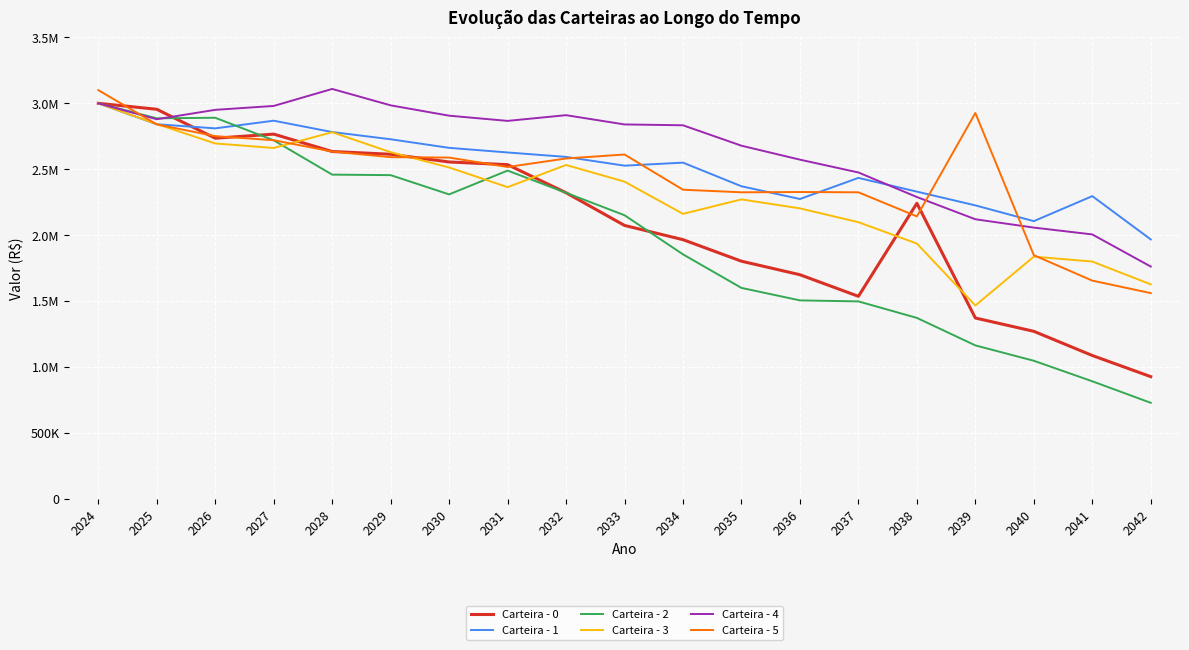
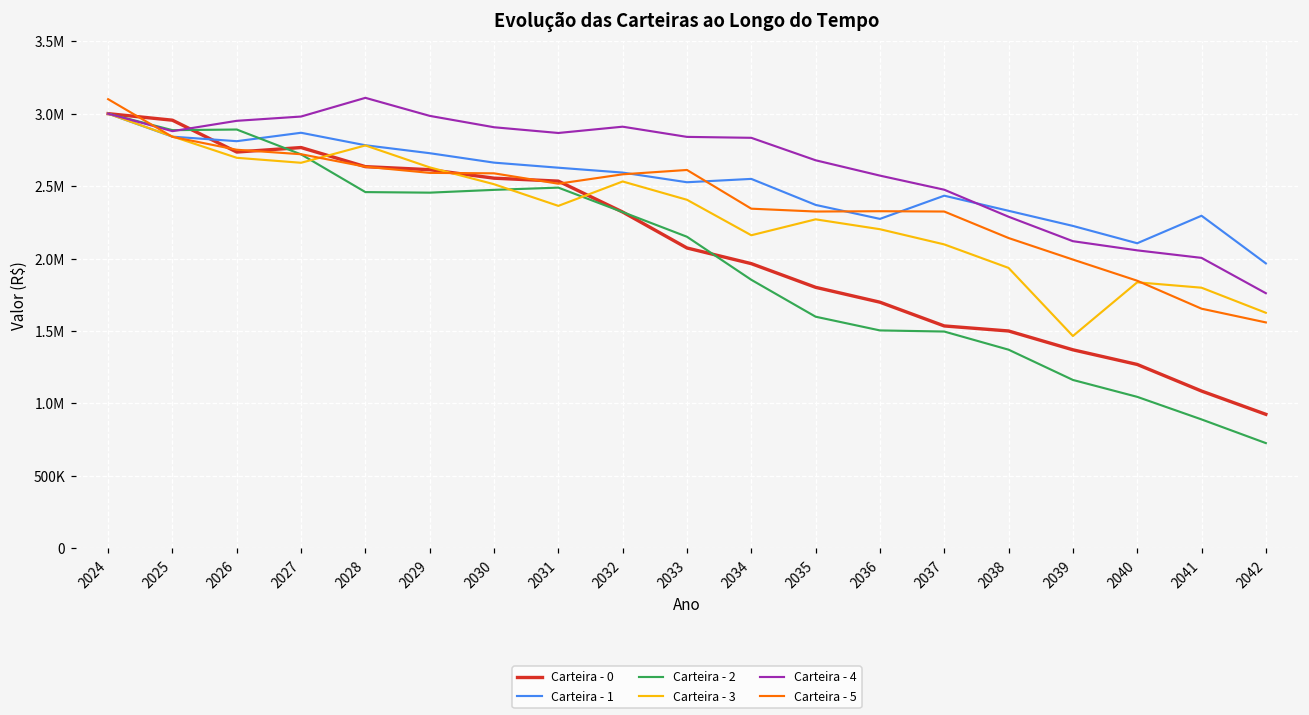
  {
    "Carteira - 0": {
      "2025": 2950000,
      "2027": 2770000,
      "2030": 2550000,
      "2033": 2070000,
      "2034": 1970000,
      "2035": 1800000,
      "2036": 1700000,
      "2037": 1540000,
-     "2038": 2240000,
+     "2038": 1500000,
      "2039": 1370000,
      "2040": 1270000,
      "2041": 1090000,
      "2042": 930000
    },
    "Carteira - 1": {
      "2026": 2810000,
      "2027": 2870000,
      "2029": 2730000,
      "2030": 2660000,
      "2031": 2630000,
      "2033": 2530000,
      "2034": 2550000,
      "2035": 2370000,
      "2036": 2270000,
      "2037": 2430000,
      "2038": 2330000,
      "2039": 2230000,
      "2040": 2110000,
      "2041": 2300000,
      "2042": 1970000
    },
    "Carteira - 2": {
      "2026": 2890000,
      "2028": 2460000,
      "2029": 2450000,
-     "2030": 2310000,
+     "2030": 2470000,
      "2031": 2490000,
      "2033": 2150000,
      "2034": 1850000,
      "2035": 1600000,
      "2036": 1500000,
      "2037": 1500000,
      "2038": 1370000,
      "2039": 1160000,
      "2040": 1050000,
      "2041": 890000,
      "2042": 730000
    },
    "Carteira - 3": {
      "2026": 2700000,
      "2027": 2660000,
      "2030": 2510000,
      "2031": 2360000,
      "2032": 2530000,
      "2033": 2410000,
      "2034": 2160000,
      "2035": 2270000,
      "2036": 2200000,
      "2037": 2100000,
      "2038": 1940000,
      "2039": 1470000,
      "2041": 1800000,
      "2042": 1630000
    },
    "Carteira - 4": {
      "2026": 2950000,
      "2027": 2980000,
      "2028": 3110000,
      "2029": 2980000,
      "2030": 2910000,
      "2031": 2870000,
      "2032": 2910000,
      "2033": 2840000,
      "2034": 2830000,
      "2035": 2680000,
      "2036": 2570000,
      "2037": 2480000,
      "2038": 2290000,
      "2039": 2120000,
      "2040": 2060000,
      "2041": 2000000,
      "2042": 1760000
    },
    "Carteira - 5": {
      "2024": 3100000,
      "2029": 2590000,
      "2030": 2590000,
      "2033": 2610000,
      "2034": 2340000,
      "2035": 2320000,
      "2036": 2330000,
      "2037": 2320000,
      "2038": 2140000,
-     "2039": 2930000,
+     "2039": 1990000,
      "2041": 1650000,
      "2042": 1560000
    }
  }
